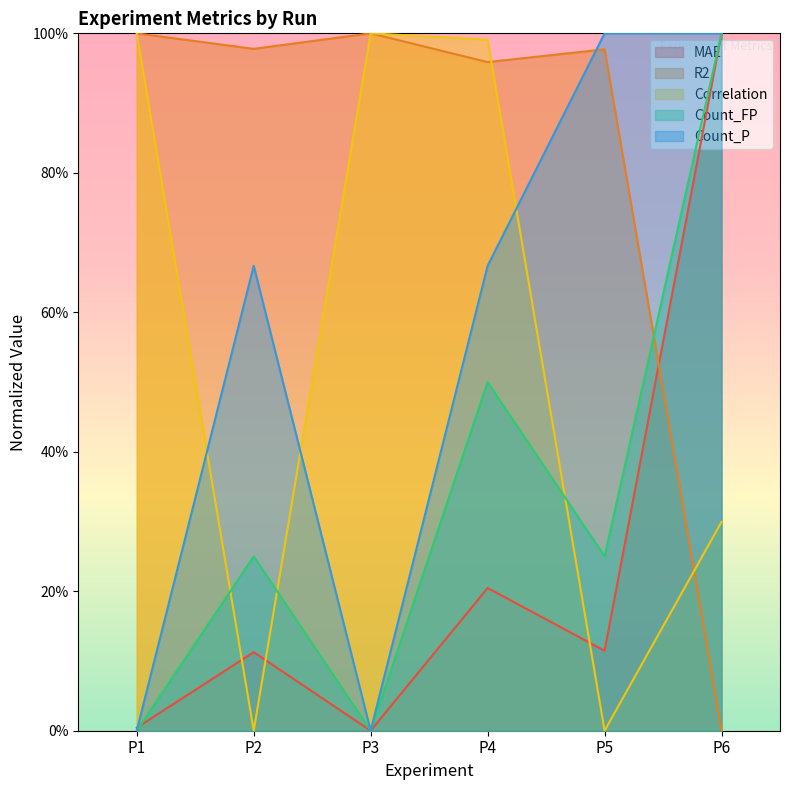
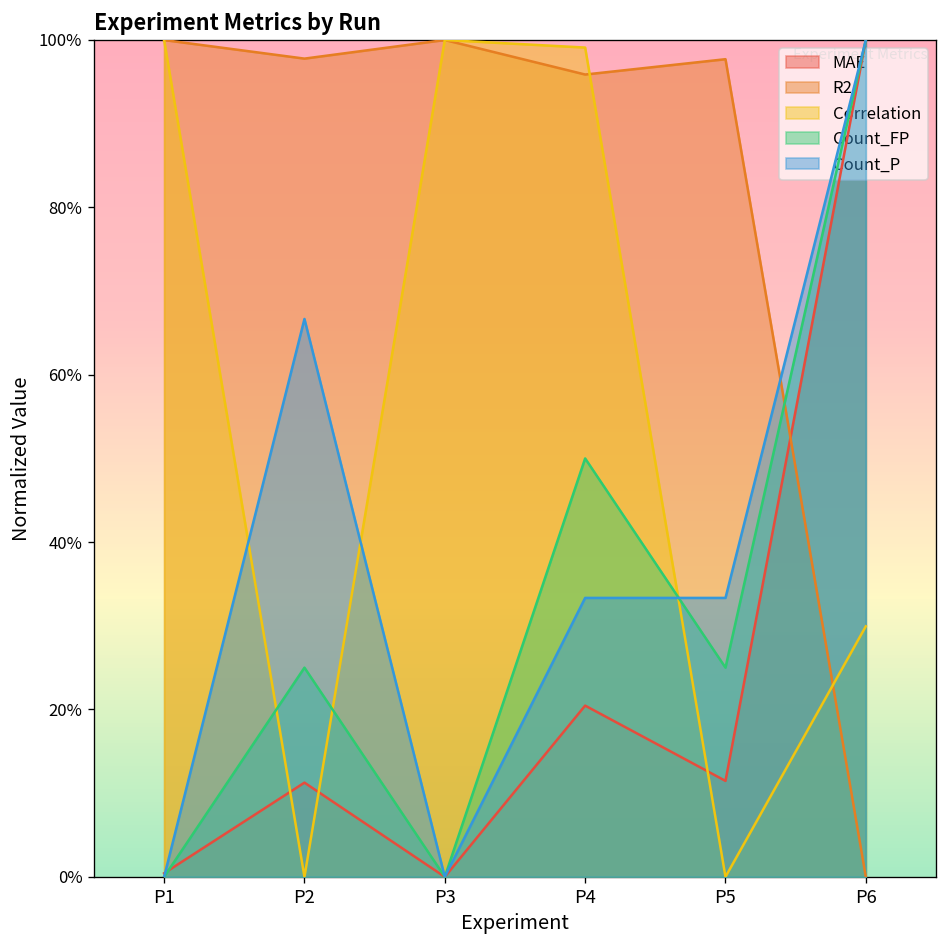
  {
    "Count_FP": {
      "P2": "25%",
      "P4": "50%",
      "P5": "25%"
    },
    "Count_P": {
      "P2": "67%",
-     "P4": "67%",
-     "P5": "100%"
+     "P4": "33%",
+     "P5": "33%"
    }
  }
